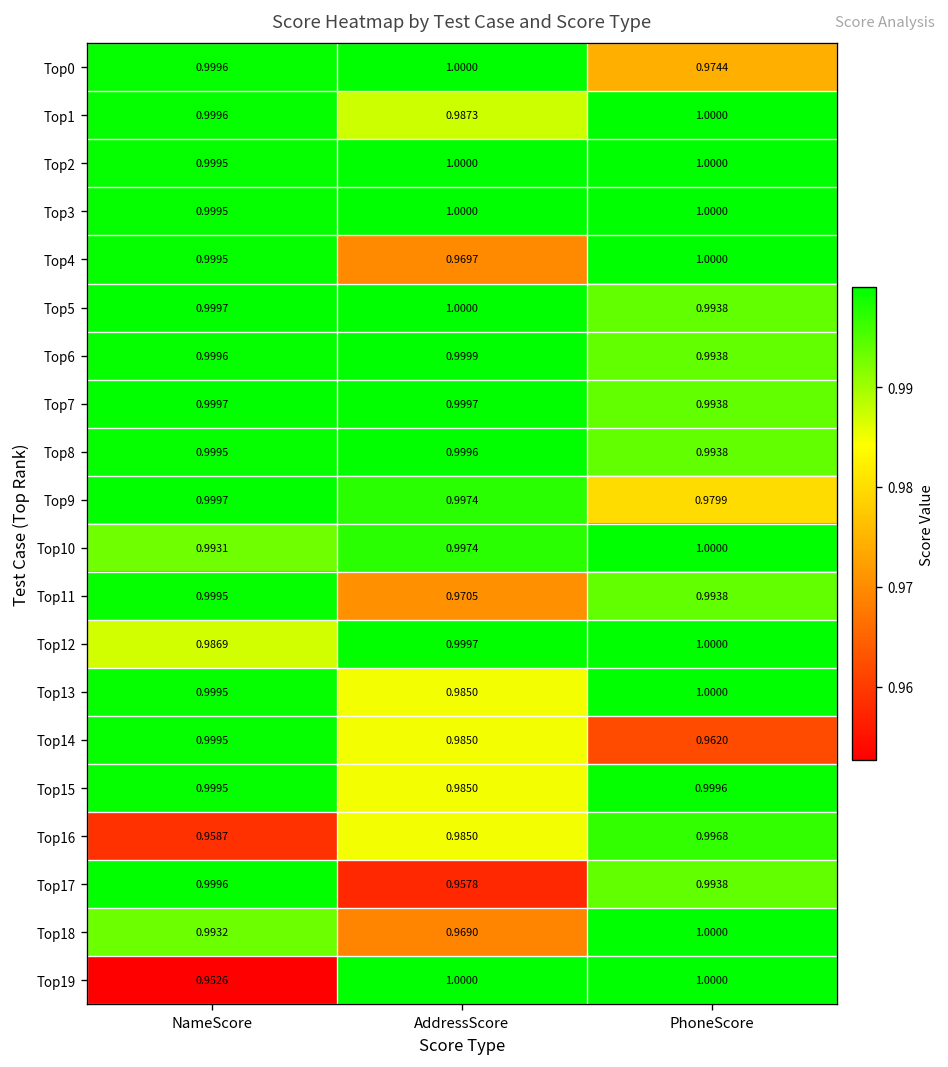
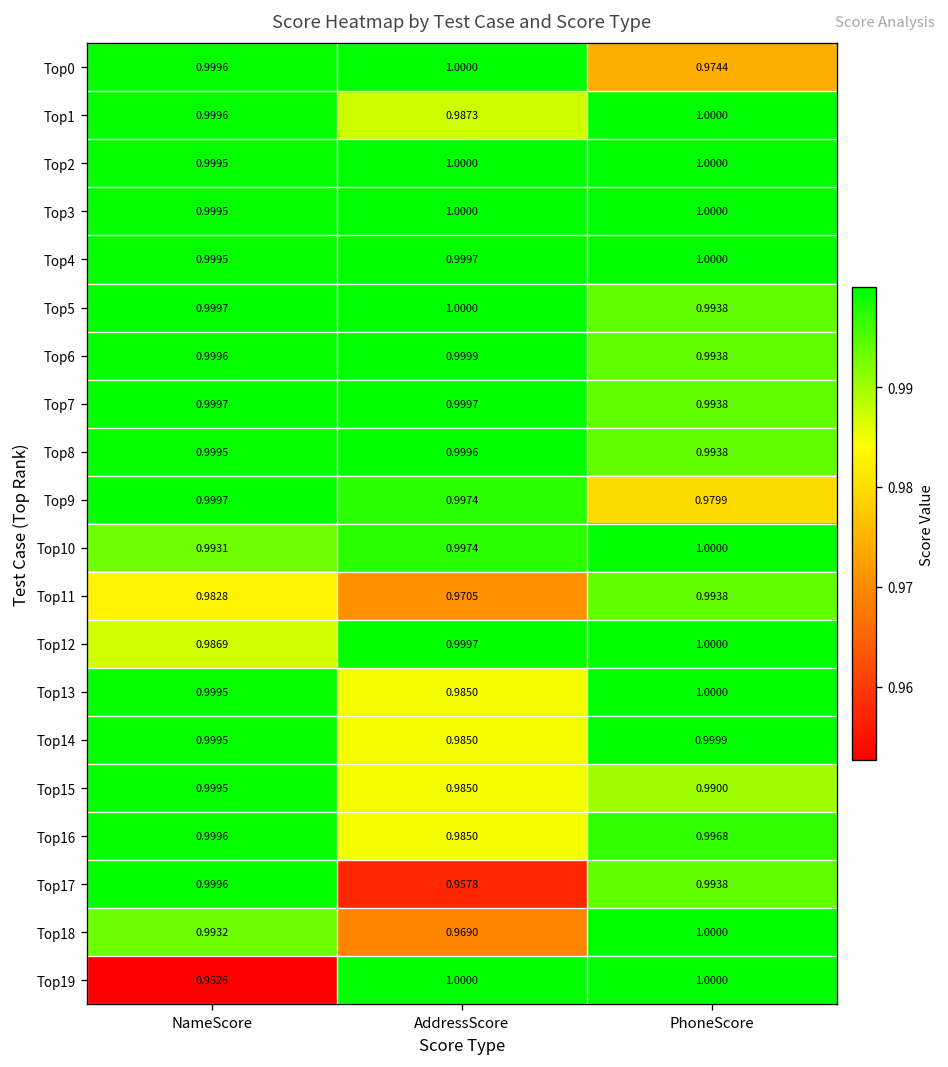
  {
    "Top0": {
      "NameScore": 0.9996,
      "AddressScore": 1.0000,
      "PhoneScore": 0.9744
    },
    "Top1": {
      "NameScore": 0.9996,
      "AddressScore": 0.9873,
      "PhoneScore": 1.0000
    },
    "Top2": {
      "NameScore": 0.9995,
      "AddressScore": 1.0000,
      "PhoneScore": 1.0000
    },
    "Top3": {
      "NameScore": 0.9995,
      "AddressScore": 1.0000,
      "PhoneScore": 1.0000
    },
    "Top4": {
      "NameScore": 0.9995,
-     "AddressScore": 0.9697,
+     "AddressScore": 0.9997,
      "PhoneScore": 1.0000
    },
    "Top5": {
      "NameScore": 0.9997,
      "AddressScore": 1.0000,
      "PhoneScore": 0.9938
    },
    "Top6": {
      "NameScore": 0.9996,
      "AddressScore": 0.9999,
      "PhoneScore": 0.9938
    },
    "Top7": {
      "NameScore": 0.9997,
      "AddressScore": 0.9997,
      "PhoneScore": 0.9938
    },
    "Top8": {
      "NameScore": 0.9995,
      "AddressScore": 0.9996,
      "PhoneScore": 0.9938
    },
    "Top9": {
      "NameScore": 0.9997,
      "AddressScore": 0.9974,
      "PhoneScore": 0.9799
    },
    "Top10": {
      "NameScore": 0.9931,
      "AddressScore": 0.9974,
      "PhoneScore": 1.0000
    },
    "Top11": {
-     "NameScore": 0.9995,
+     "NameScore": 0.9828,
      "AddressScore": 0.9705,
      "PhoneScore": 0.9938
    },
    "Top12": {
      "NameScore": 0.9869,
      "AddressScore": 0.9997,
      "PhoneScore": 1.0000
    },
    "Top13": {
      "NameScore": 0.9995,
      "AddressScore": 0.9850,
      "PhoneScore": 1.0000
    },
    "Top14": {
      "NameScore": 0.9995,
      "AddressScore": 0.9850,
-     "PhoneScore": 0.9620
+     "PhoneScore": 0.9999
    },
    "Top15": {
      "NameScore": 0.9995,
      "AddressScore": 0.9850,
-     "PhoneScore": 0.9996
+     "PhoneScore": 0.9900
    },
    "Top16": {
-     "NameScore": 0.9587,
+     "NameScore": 0.9996,
      "AddressScore": 0.9850,
      "PhoneScore": 0.9968
    },
    "Top17": {
      "NameScore": 0.9996,
      "AddressScore": 0.9578,
      "PhoneScore": 0.9938
    },
    "Top18": {
      "NameScore": 0.9932,
      "AddressScore": 0.9690,
      "PhoneScore": 1.0000
    },
    "Top19": {
      "NameScore": 0.9526,
      "AddressScore": 1.0000,
      "PhoneScore": 1.0000
    }
  }
